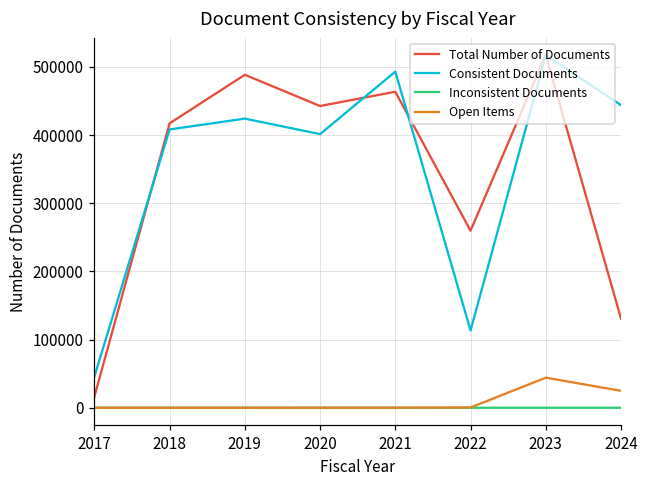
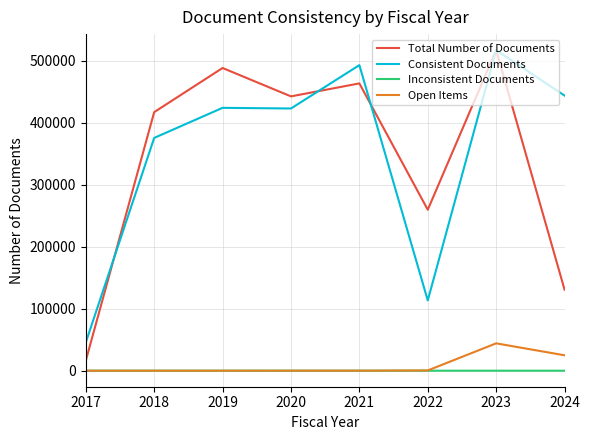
  {
    "Consistent Documents": {
      "2017": 50000,
-     "2018": 410000,
+     "2018": 380000,
      "2019": 420000,
-     "2020": 400000,
+     "2020": 420000,
      "2021": 490000,
      "2022": 110000,
      "2024": 440000
    },
    "Inconsistent Documents": {
      "2023": 0,
      "2024": 0
    }
  }
